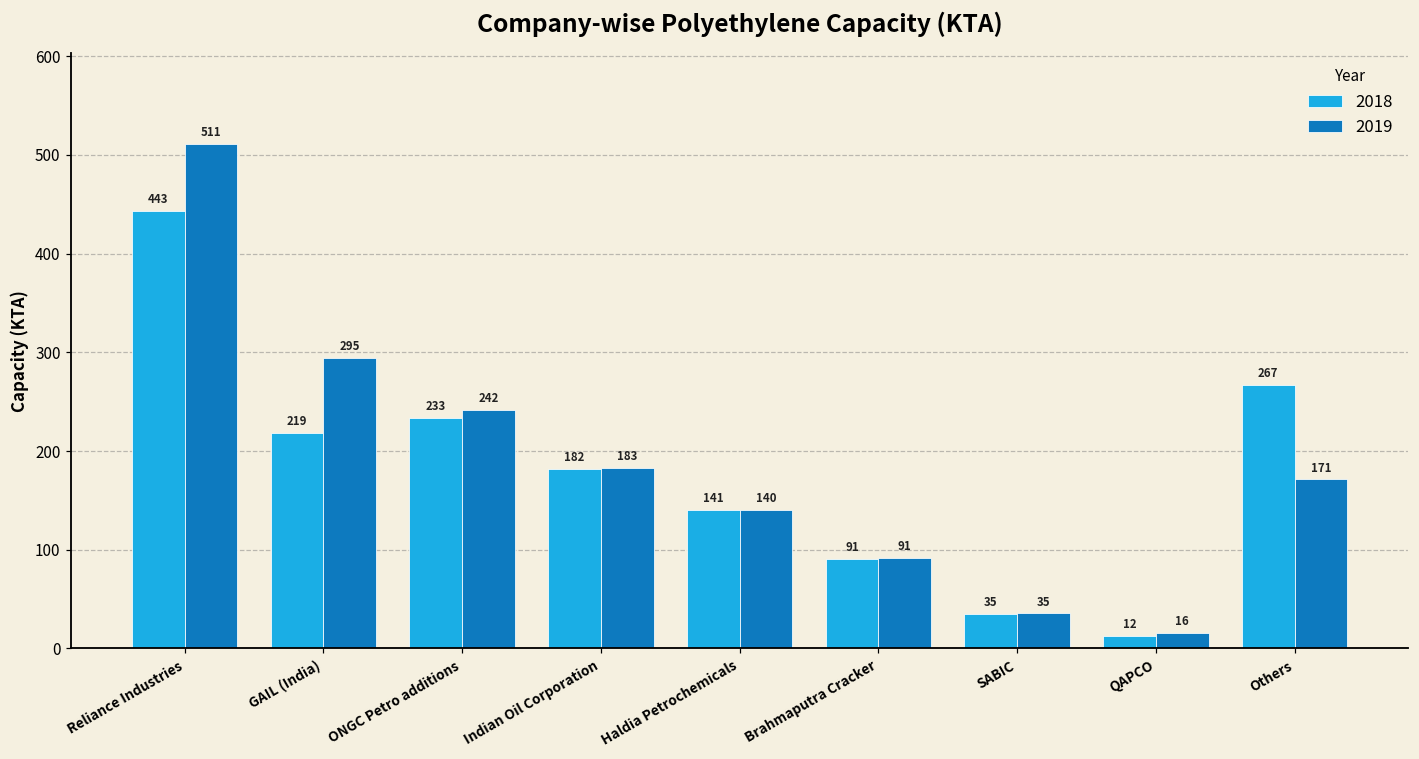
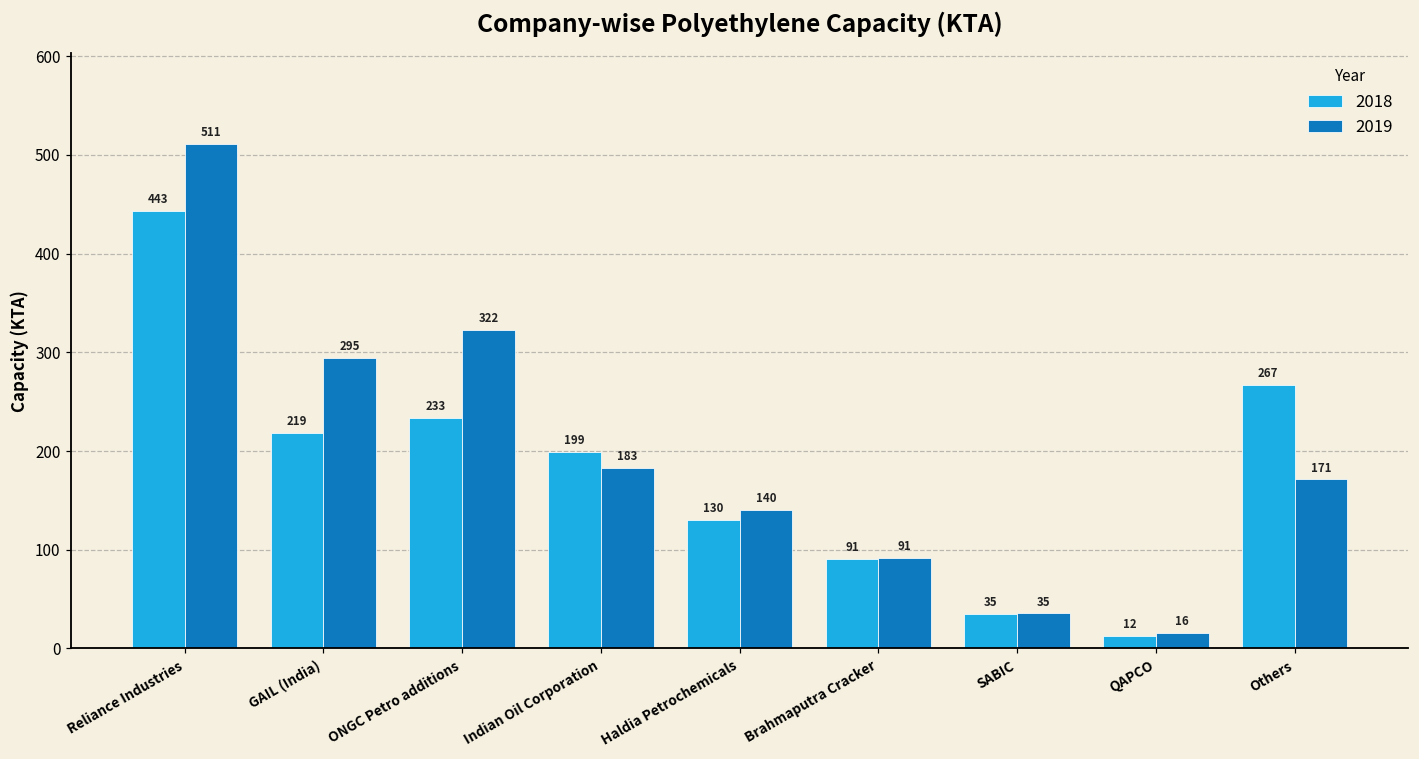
  {
    "2018": {
      "Reliance Industries": 443,
      "GAIL (India)": 219,
      "ONGC Petro additions": 233,
-     "Indian Oil Corporation": 182,
-     "Haldia Petrochemicals": 141,
+     "Indian Oil Corporation": 199,
+     "Haldia Petrochemicals": 130,
      "Brahmaputra Cracker": 91,
      "SABIC": 35,
      "QAPCO": 12,
      "Others": 267
    },
    "2019": {
      "Reliance Industries": 511,
      "GAIL (India)": 295,
-     "ONGC Petro additions": 242,
+     "ONGC Petro additions": 322,
      "Indian Oil Corporation": 183,
      "Haldia Petrochemicals": 140,
      "Brahmaputra Cracker": 91,
      "SABIC": 35,
      "QAPCO": 16,
      "Others": 171
    }
  }
